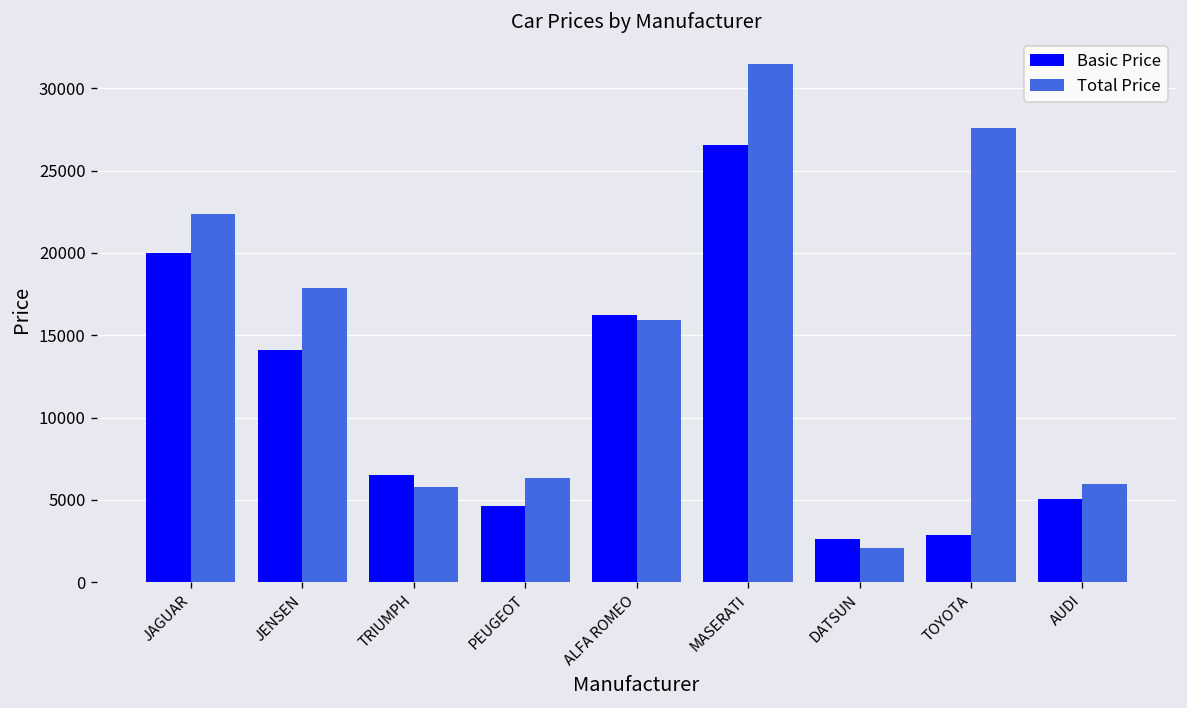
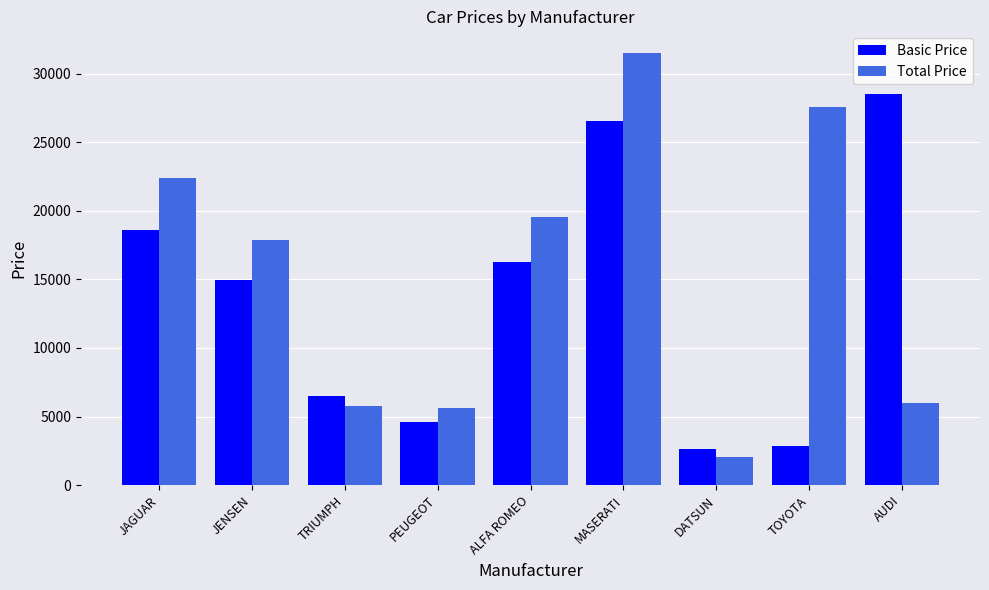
  {
    "Basic Price": {
-     "JAGUAR": 20000,
-     "JENSEN": 14100,
+     "JAGUAR": 18600,
+     "JENSEN": 14900,
      "TRIUMPH": 6500,
      "PEUGEOT": 4600,
      "ALFA ROMEO": 16200,
      "MASERATI": 26500,
      "DATSUN": 2600,
      "TOYOTA": 2900,
-     "AUDI": 5100
+     "AUDI": 28500
    },
    "Total Price": {
      "JAGUAR": 22400,
      "JENSEN": 17900,
      "TRIUMPH": 5800,
-     "PEUGEOT": 6300,
-     "ALFA ROMEO": 15900,
+     "PEUGEOT": 5600,
+     "ALFA ROMEO": 19600,
      "MASERATI": 31500,
      "DATSUN": 2100,
      "TOYOTA": 27600,
      "AUDI": 6000
    }
  }
